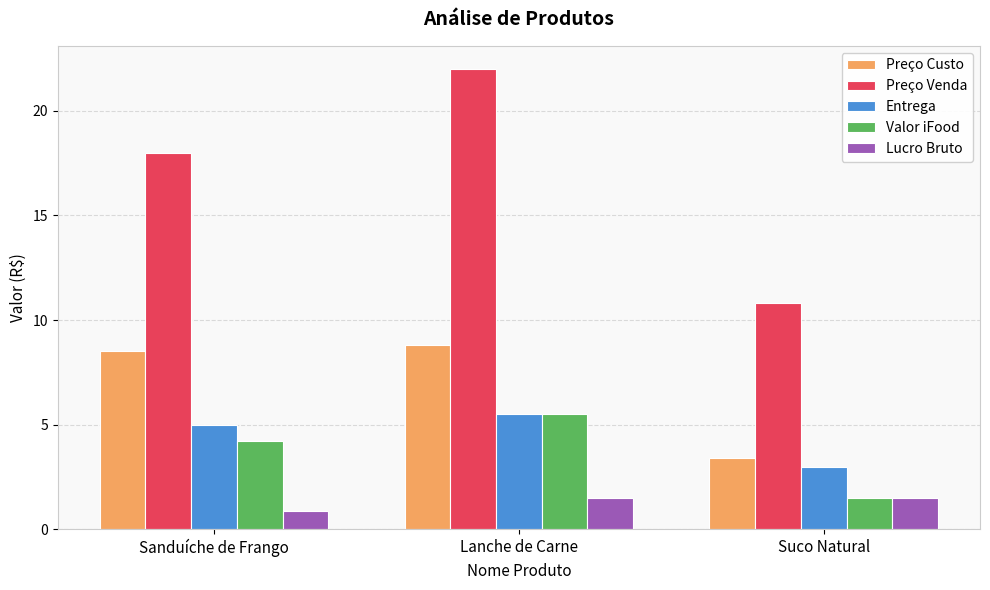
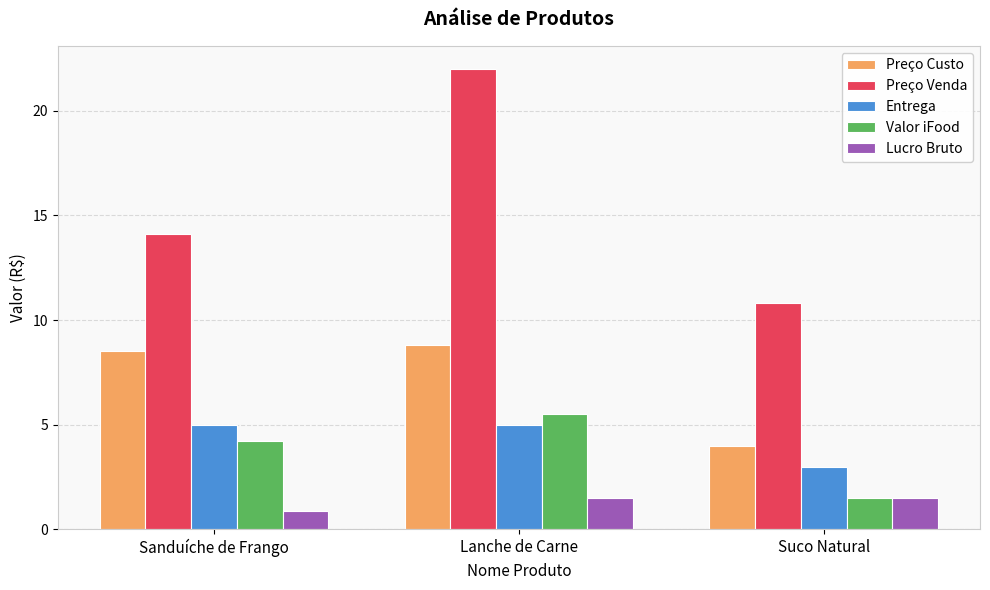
  {
    "Preço Custo": {
      "Sanduíche de Frango": 8.5,
      "Lanche de Carne": 8.8,
-     "Suco Natural": 3.4
+     "Suco Natural": 4.0
    },
    "Preço Venda": {
-     "Sanduíche de Frango": 18.0,
+     "Sanduíche de Frango": 14.1,
      "Lanche de Carne": 22.0,
      "Suco Natural": 10.8
    },
    "Entrega": {
      "Sanduíche de Frango": 5.0,
-     "Lanche de Carne": 5.5,
+     "Lanche de Carne": 5.0,
      "Suco Natural": 3.0
    },
    "Valor iFood": {
      "Sanduíche de Frango": 4.2,
      "Lanche de Carne": 5.5,
      "Suco Natural": 1.5
    },
    "Lucro Bruto": {
      "Sanduíche de Frango": 0.9,
      "Lanche de Carne": 1.5,
      "Suco Natural": 1.5
    }
  }
